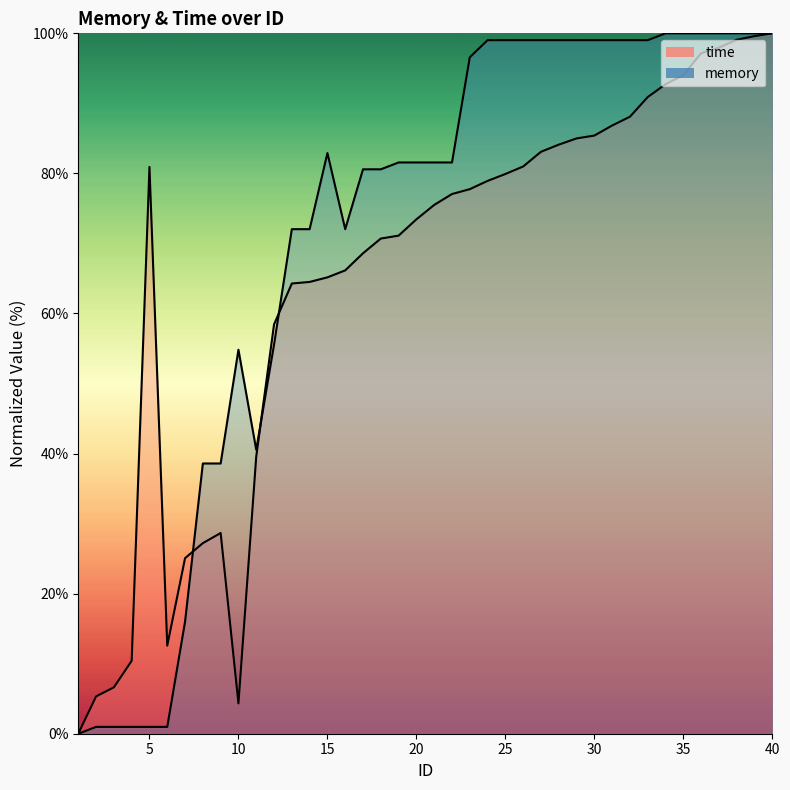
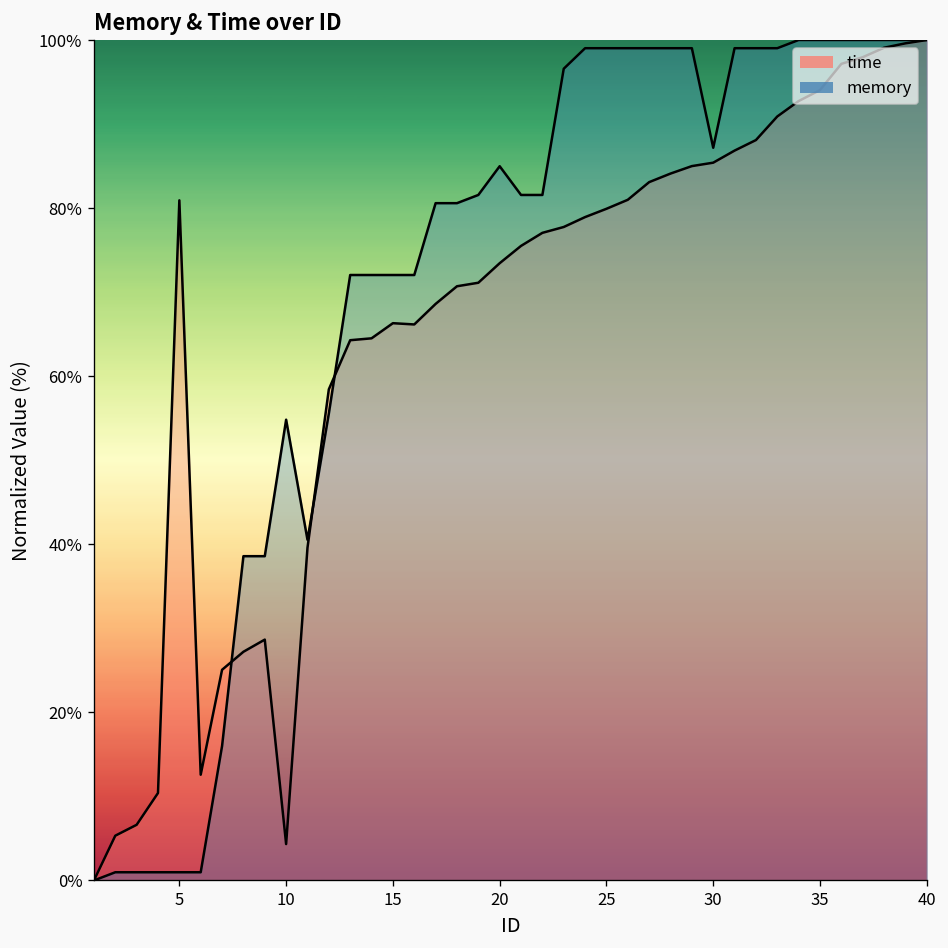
  {
    "time": {
      "5": "81%",
      "10": "4%",
-     "15": "65%",
+     "15": "66%",
      "20": "73%",
      "25": "80%",
      "30": "85%"
    },
    "memory": {
      "5": "1%",
      "10": "55%",
-     "15": "83%",
-     "20": "82%",
+     "15": "72%",
+     "20": "85%",
      "25": "99%",
-     "30": "99%",
+     "30": "87%",
      "35": "100%"
    }
  }
